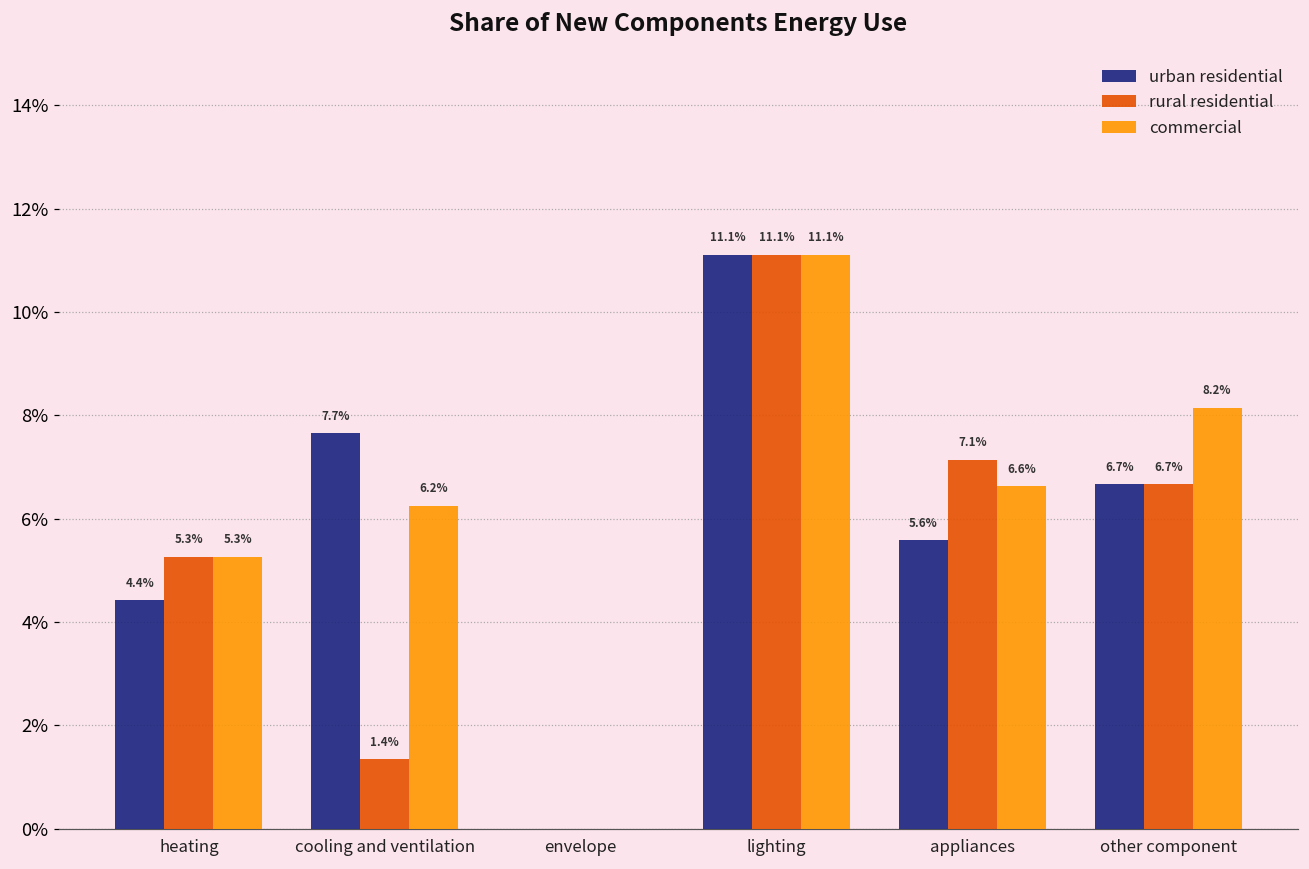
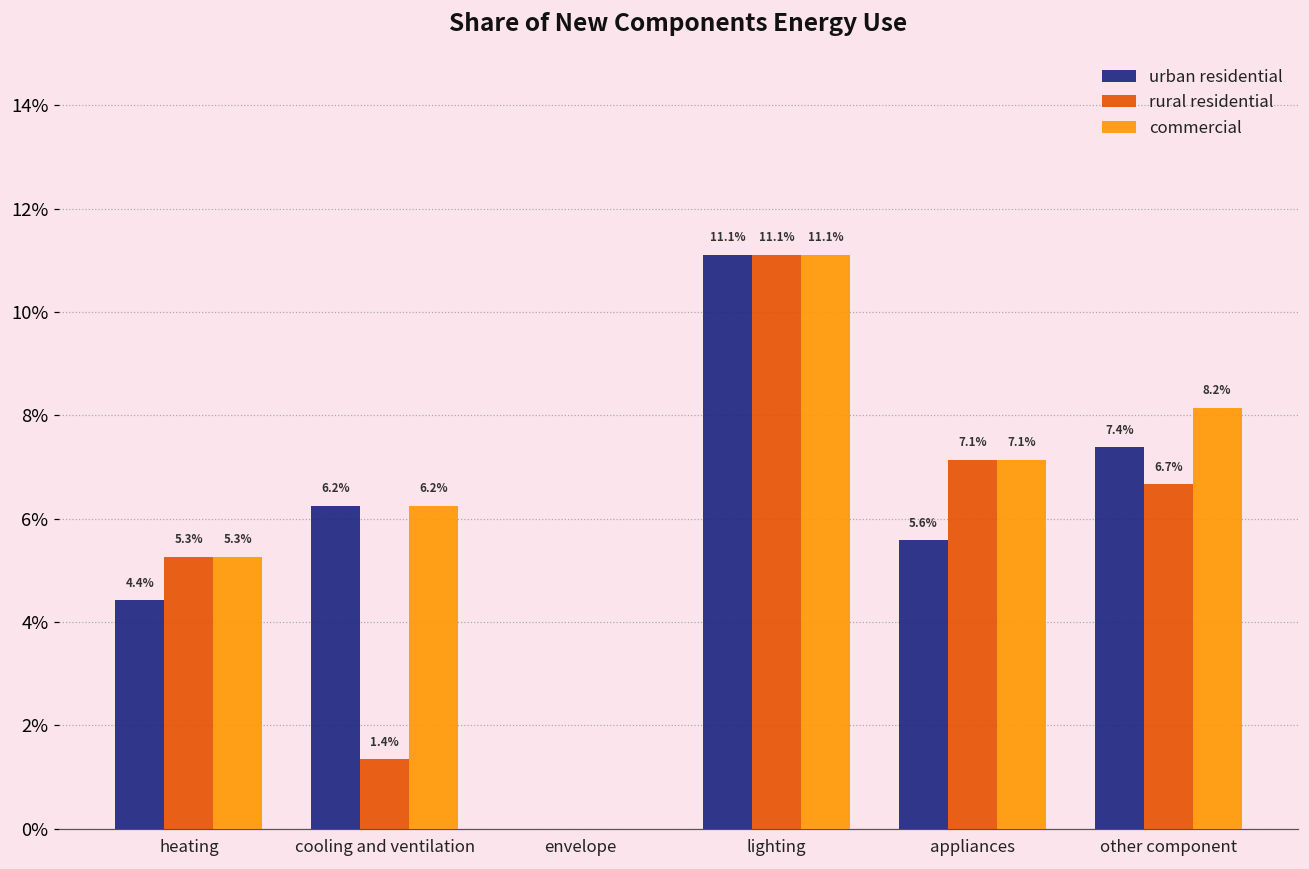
  {
    "urban residential": {
      "heating": "4.4%",
-     "cooling and ventilation": "7.7%",
+     "cooling and ventilation": "6.2%",
      "lighting": "11.1%",
      "appliances": "5.6%",
-     "other component": "6.7%"
+     "other component": "7.4%"
    },
    "rural residential": {
      "heating": "5.3%",
      "cooling and ventilation": "1.4%",
      "lighting": "11.1%",
      "appliances": "7.1%",
      "other component": "6.7%"
    },
    "commercial": {
      "heating": "5.3%",
      "cooling and ventilation": "6.2%",
      "lighting": "11.1%",
-     "appliances": "6.6%",
+     "appliances": "7.1%",
      "other component": "8.2%"
    }
  }
